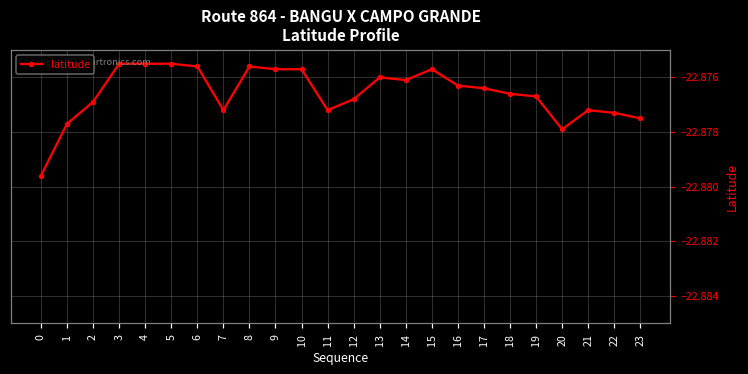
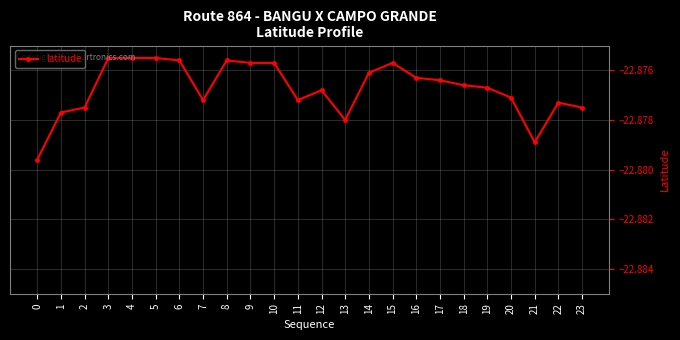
  {
    "0": -22.8796,
    "1": -22.8777,
-   "2": -22.8769,
+   "2": -22.8775,
    "5": -22.8755,
    "6": -22.8756,
    "7": -22.8772,
    "8": -22.8756,
    "9": -22.8757,
    "10": -22.8757,
    "11": -22.8772,
    "12": -22.8768,
-   "13": -22.876,
+   "13": -22.878,
    "14": -22.8761,
    "15": -22.8757,
    "16": -22.8763,
    "17": -22.8764,
    "18": -22.8766,
    "19": -22.8767,
-   "20": -22.8779,
-   "21": -22.8772,
+   "20": -22.8771,
+   "21": -22.8789,
    "22": -22.8773,
    "23": -22.8775
  }
